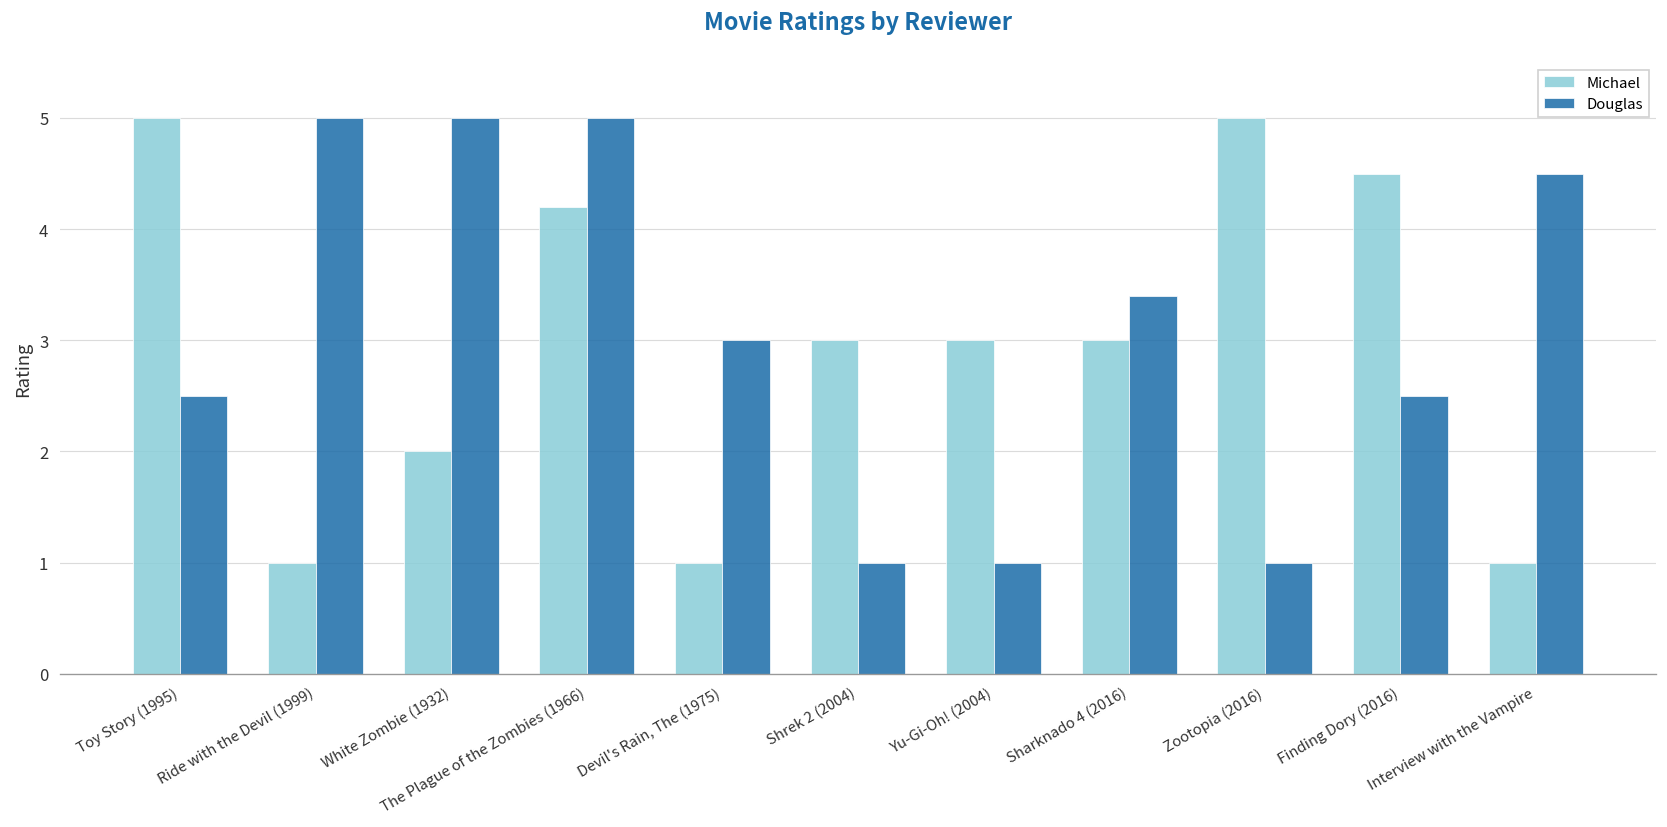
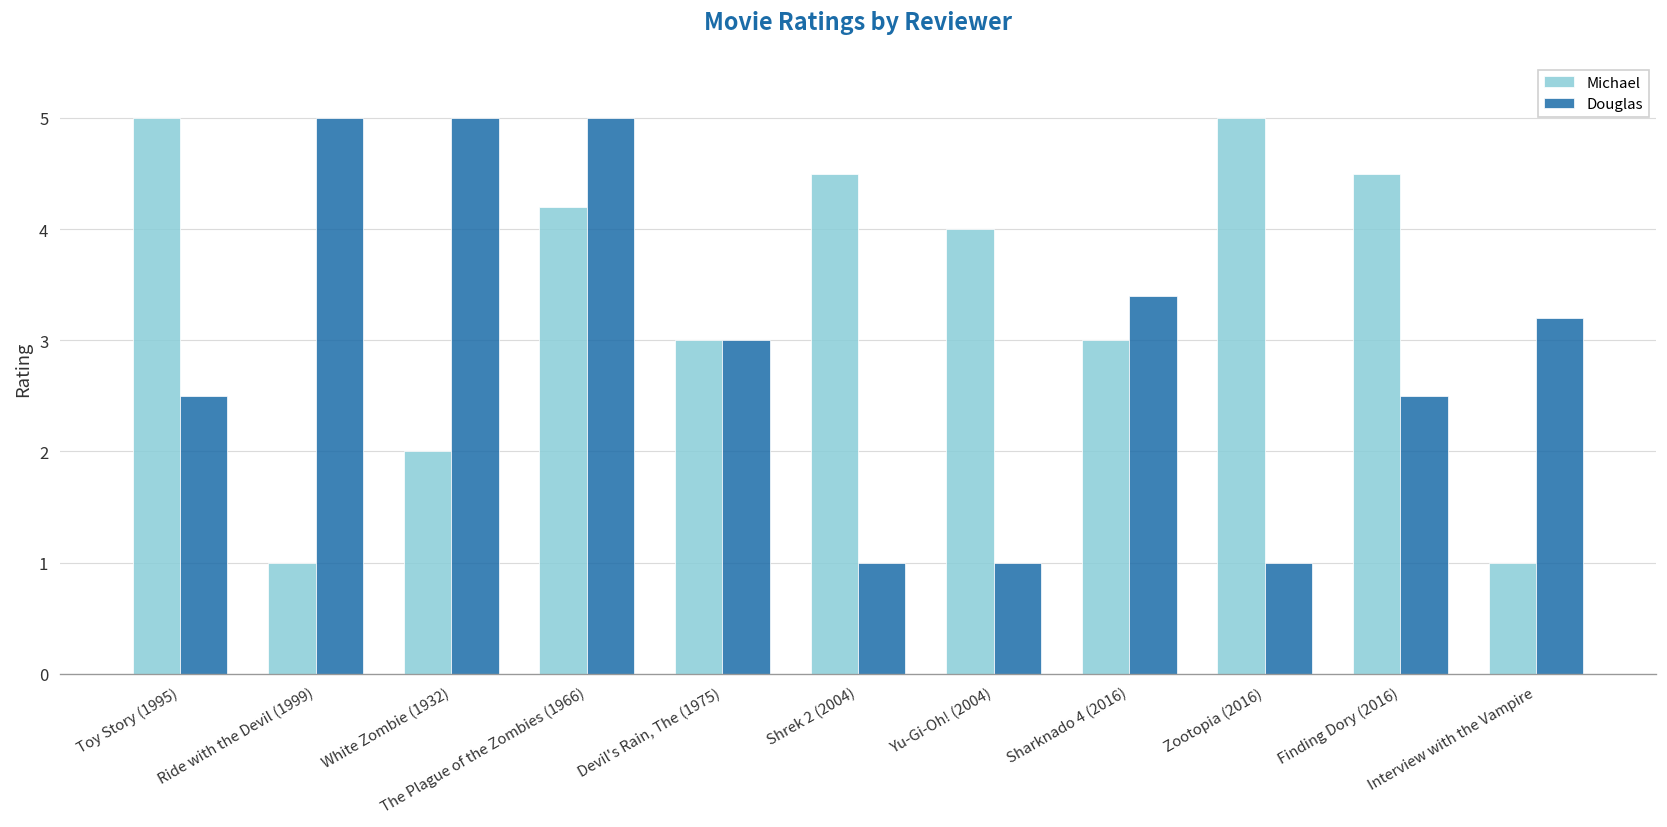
  {
    "Michael": {
      "Toy Story (1995)": 5.0,
      "Ride with the Devil (1999)": 1.0,
      "White Zombie (1932)": 2.0,
      "The Plague of the Zombies (1966)": 4.2,
-     "Devil's Rain, The (1975)": 1,
-     "Shrek 2 (2004)": 3.0,
-     "Yu-Gi-Oh! (2004)": 3,
+     "Devil's Rain, The (1975)": 3,
+     "Shrek 2 (2004)": 4.5,
+     "Yu-Gi-Oh! (2004)": 4,
      "Sharknado 4 (2016)": 3.0,
      "Zootopia (2016)": 5.0,
      "Finding Dory (2016)": 4.5,
      "Interview with the Vampire": 1.0
    },
    "Douglas": {
      "Toy Story (1995)": 2.5,
      "Ride with the Devil (1999)": 5.0,
      "White Zombie (1932)": 5.0,
      "The Plague of the Zombies (1966)": 5.0,
      "Devil's Rain, The (1975)": 3.0,
      "Shrek 2 (2004)": 1.0,
      "Yu-Gi-Oh! (2004)": 1.0,
      "Sharknado 4 (2016)": 3.4,
      "Zootopia (2016)": 1.0,
      "Finding Dory (2016)": 2.5,
-     "Interview with the Vampire": 4.5
+     "Interview with the Vampire": 3.2
    }
  }
